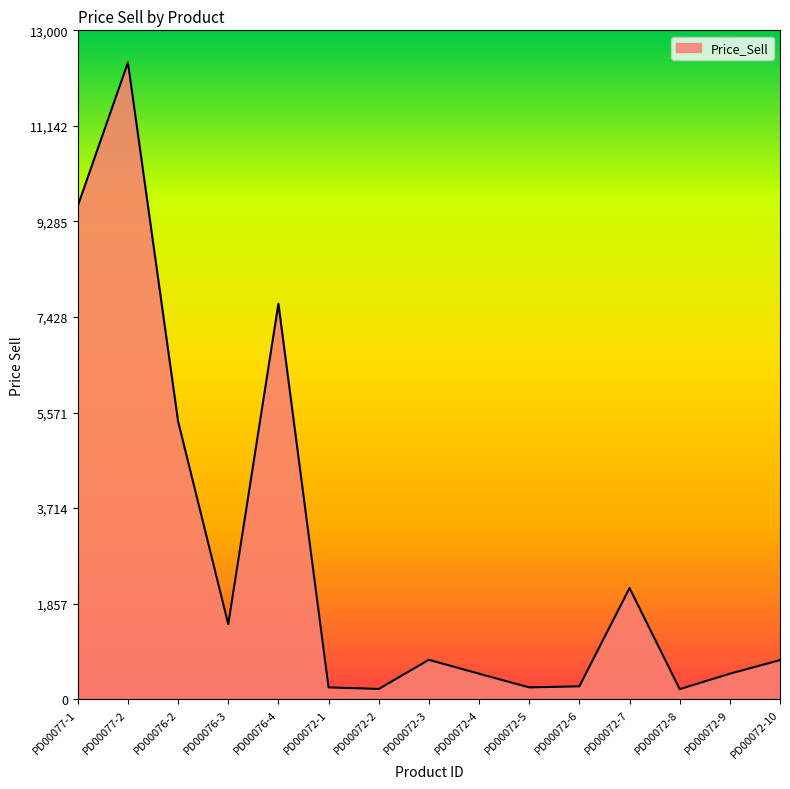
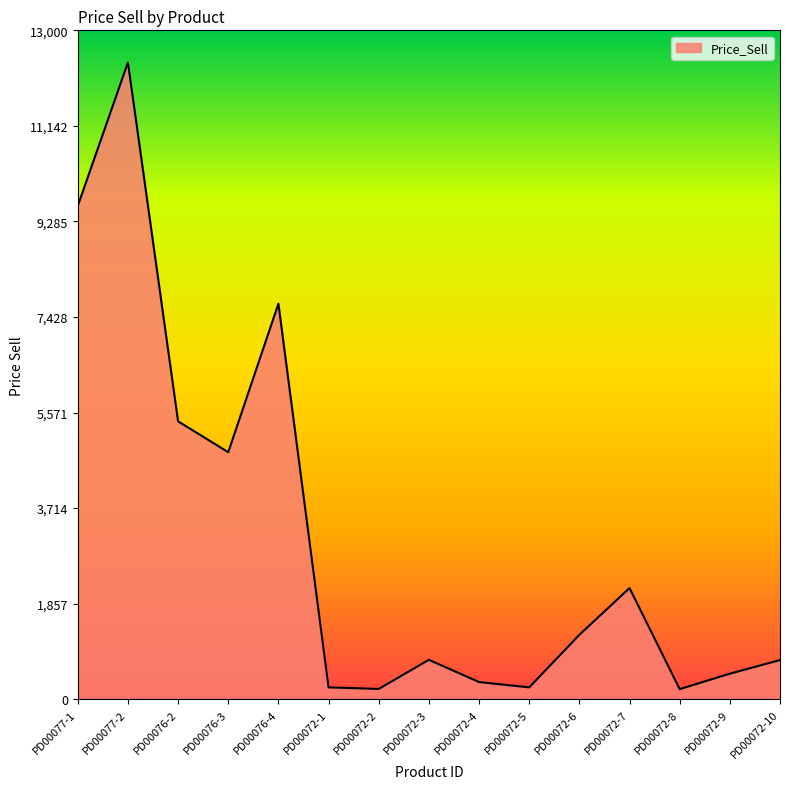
  {
    "PD00077-1": "9,600",
    "PD00077-2": "12,400",
    "PD00076-2": "5,400",
-   "PD00076-3": "1,500",
+   "PD00076-3": "4,800",
    "PD00076-4": "7,700",
    "PD00072-1": "200",
    "PD00072-2": "200",
    "PD00072-3": "800",
-   "PD00072-4": "500",
+   "PD00072-4": "300",
    "PD00072-5": "200",
-   "PD00072-6": "300",
+   "PD00072-6": "1,300",
    "PD00072-7": "2,200",
    "PD00072-8": "200",
    "PD00072-9": "500",
    "PD00072-10": "800"
  }
